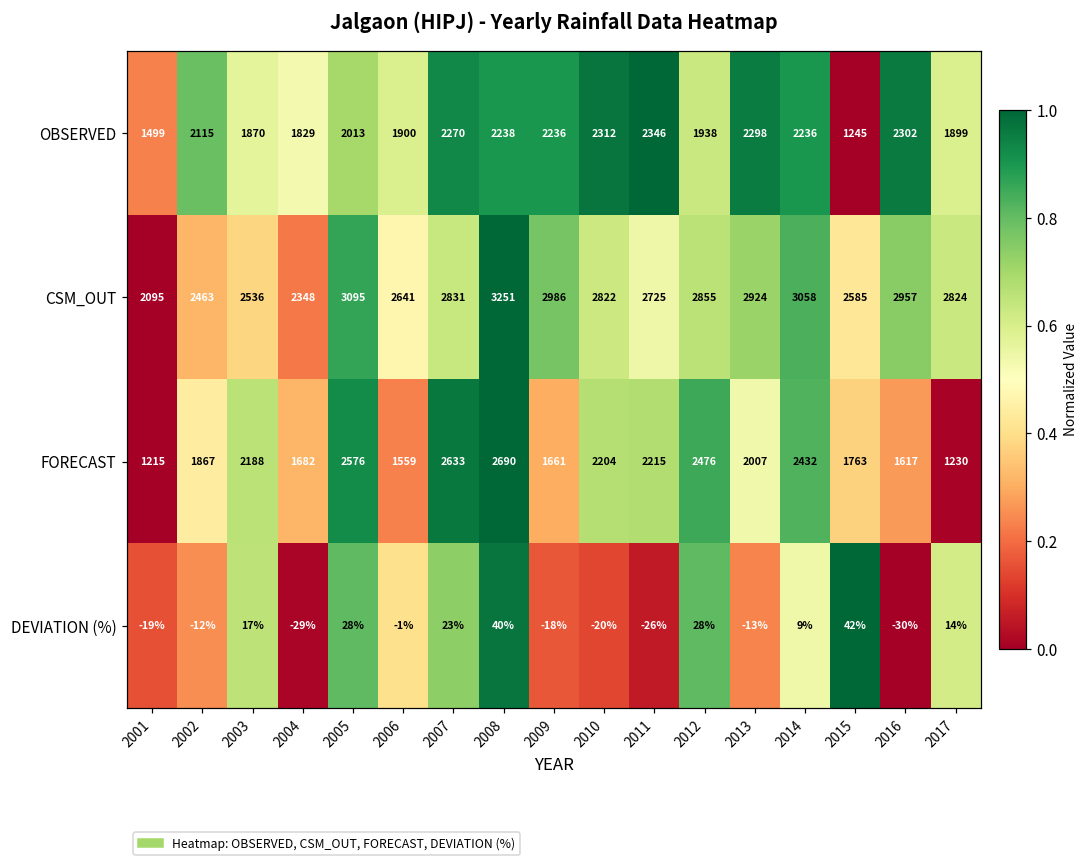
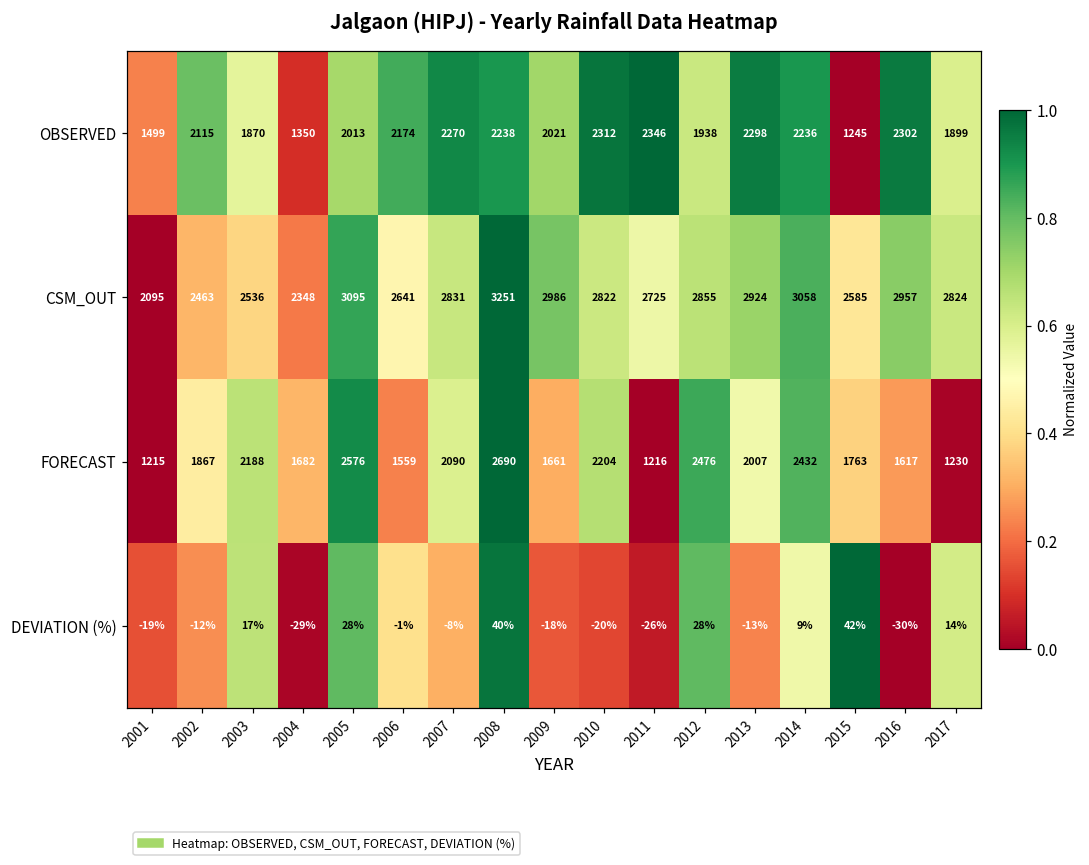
  {
    "OBSERVED": {
      "2001": "1499",
      "2002": "2115",
      "2003": "1870",
-     "2004": "1829",
+     "2004": "1350",
      "2005": "2013",
-     "2006": "1900",
+     "2006": "2174",
      "2007": "2270",
      "2008": "2238",
-     "2009": "2236",
+     "2009": "2021",
      "2010": "2312",
      "2011": "2346",
      "2012": "1938",
      "2013": "2298",
      "2014": "2236",
      "2015": "1245",
      "2016": "2302",
      "2017": "1899"
    },
    "CSM_OUT": {
      "2001": "2095",
      "2002": "2463",
      "2003": "2536",
      "2004": "2348",
      "2005": "3095",
      "2006": "2641",
      "2007": "2831",
      "2008": "3251",
      "2009": "2986",
      "2010": "2822",
      "2011": "2725",
      "2012": "2855",
      "2013": "2924",
      "2014": "3058",
      "2015": "2585",
      "2016": "2957",
      "2017": "2824"
    },
    "FORECAST": {
      "2001": "1215",
      "2002": "1867",
      "2003": "2188",
      "2004": "1682",
      "2005": "2576",
      "2006": "1559",
-     "2007": "2633",
+     "2007": "2090",
      "2008": "2690",
      "2009": "1661",
      "2010": "2204",
-     "2011": "2215",
+     "2011": "1216",
      "2012": "2476",
      "2013": "2007",
      "2014": "2432",
      "2015": "1763",
      "2016": "1617",
      "2017": "1230"
    },
    "DEVIATION (%)": {
      "2001": "-19%",
      "2002": "-12%",
      "2003": "17%",
      "2004": "-29%",
      "2005": "28%",
      "2006": "-1%",
-     "2007": "23%",
+     "2007": "-8%",
      "2008": "40%",
      "2009": "-18%",
      "2010": "-20%",
      "2011": "-26%",
      "2012": "28%",
      "2013": "-13%",
      "2014": "9%",
      "2015": "42%",
      "2016": "-30%",
      "2017": "14%"
    }
  }
